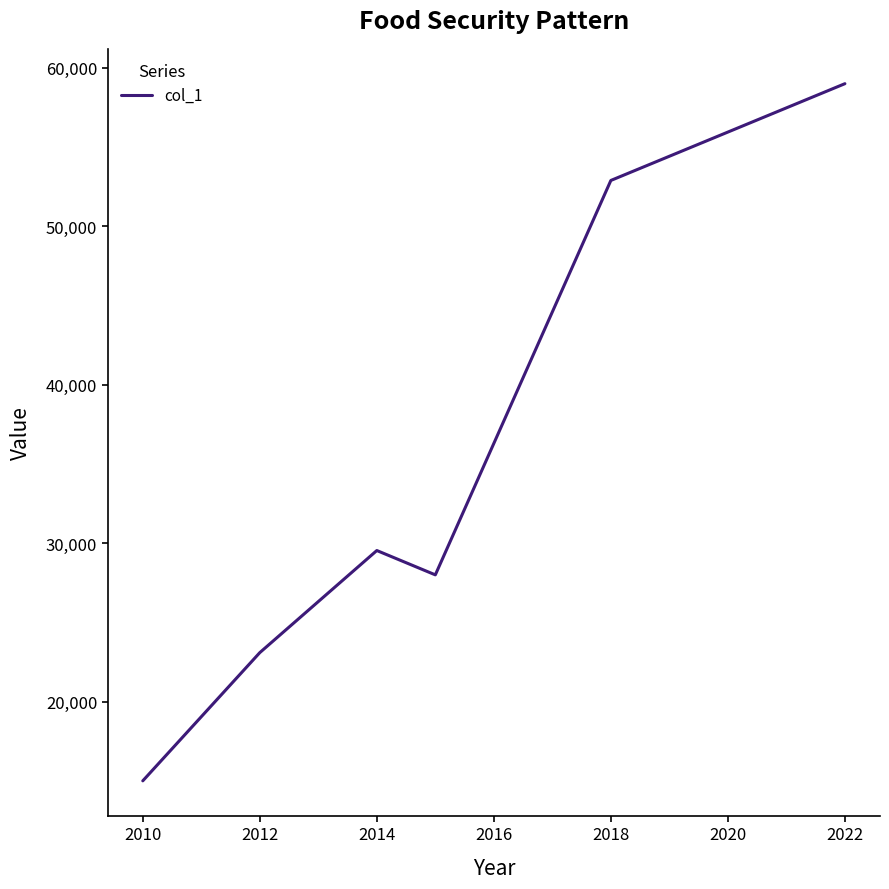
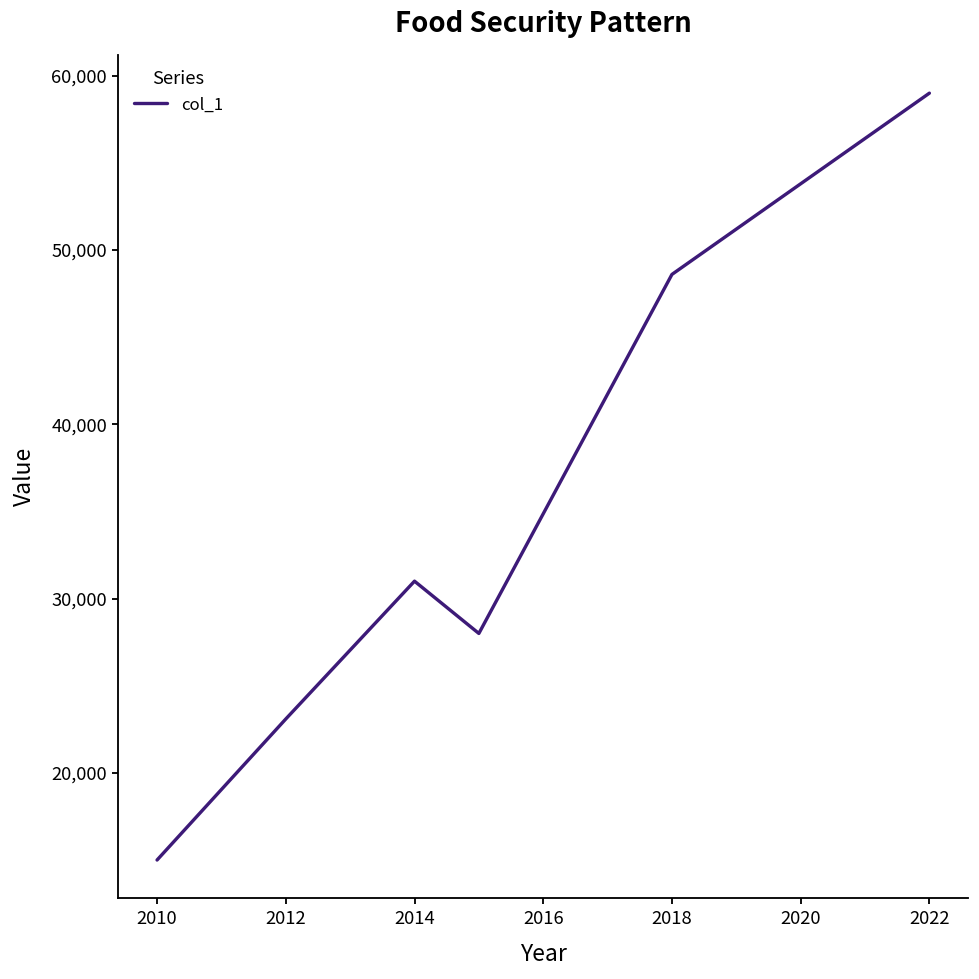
  {
    "2010": "15,000",
    "2012": "23,100",
-   "2014": "29,500",
-   "2018": "52,900",
+   "2014": "31,000",
+   "2018": "48,600",
    "2022": "59,000"
  }
